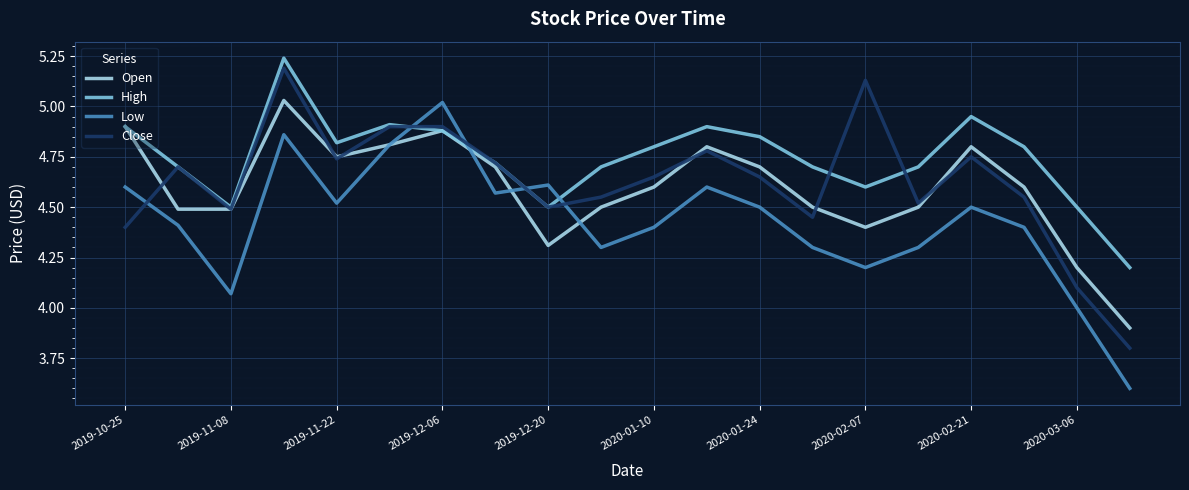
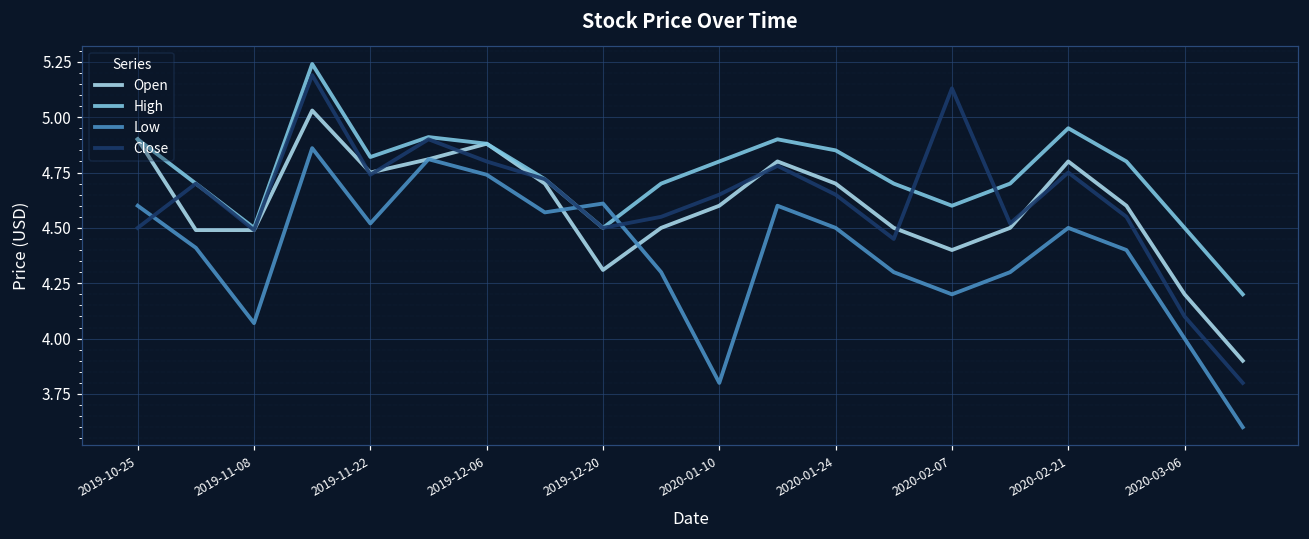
  {
    "Low": {
      "2019-10-25": 4.60,
      "2019-11-08": 4.07,
      "2019-11-22": 4.52,
-     "2019-12-06": 5.02,
+     "2019-12-06": 4.74,
      "2019-12-20": 4.61,
-     "2020-01-10": 4.4,
+     "2020-01-10": 3.8,
      "2020-01-24": 4.50,
      "2020-02-07": 4.20,
      "2020-02-21": 4.50,
      "2020-03-06": 4.00
    },
    "Close": {
-     "2019-10-25": 4.4,
-     "2019-12-06": 4.9,
+     "2019-10-25": 4.5,
+     "2019-12-06": 4.8,
      "2020-01-10": 4.65,
      "2020-01-24": 4.65,
      "2020-02-07": 5.13,
      "2020-02-21": 4.75,
      "2020-03-06": 4.1
    }
  }
